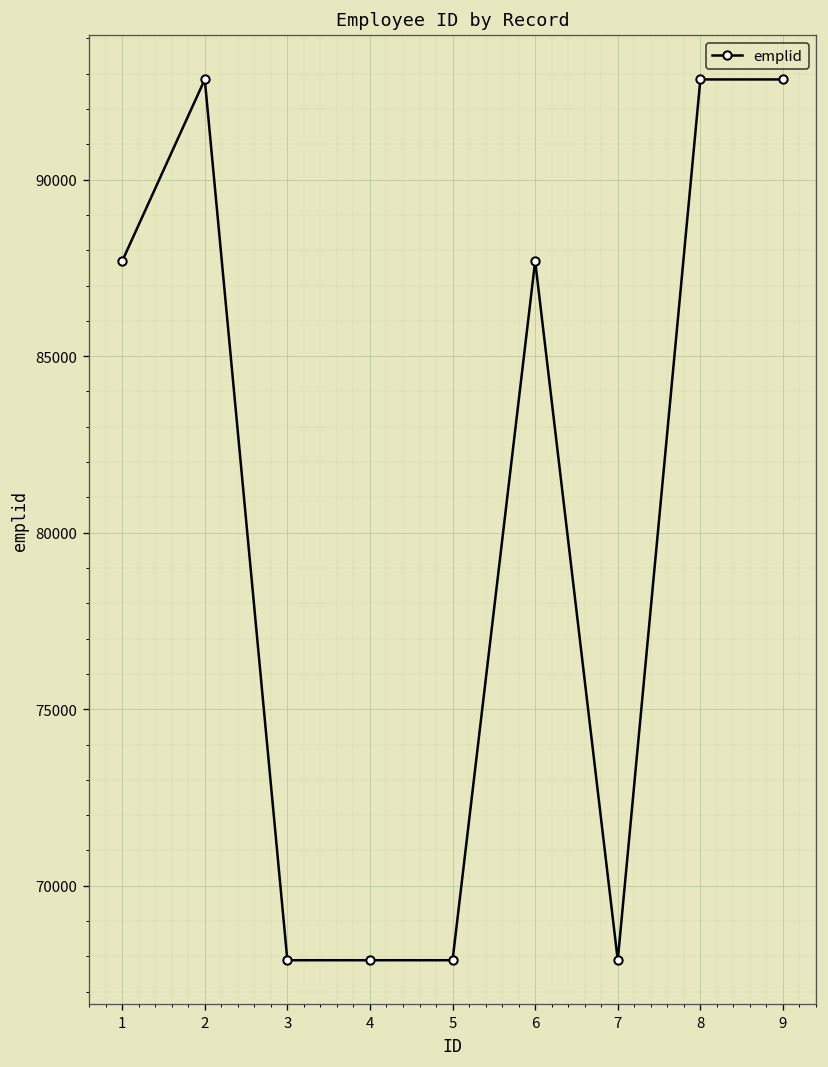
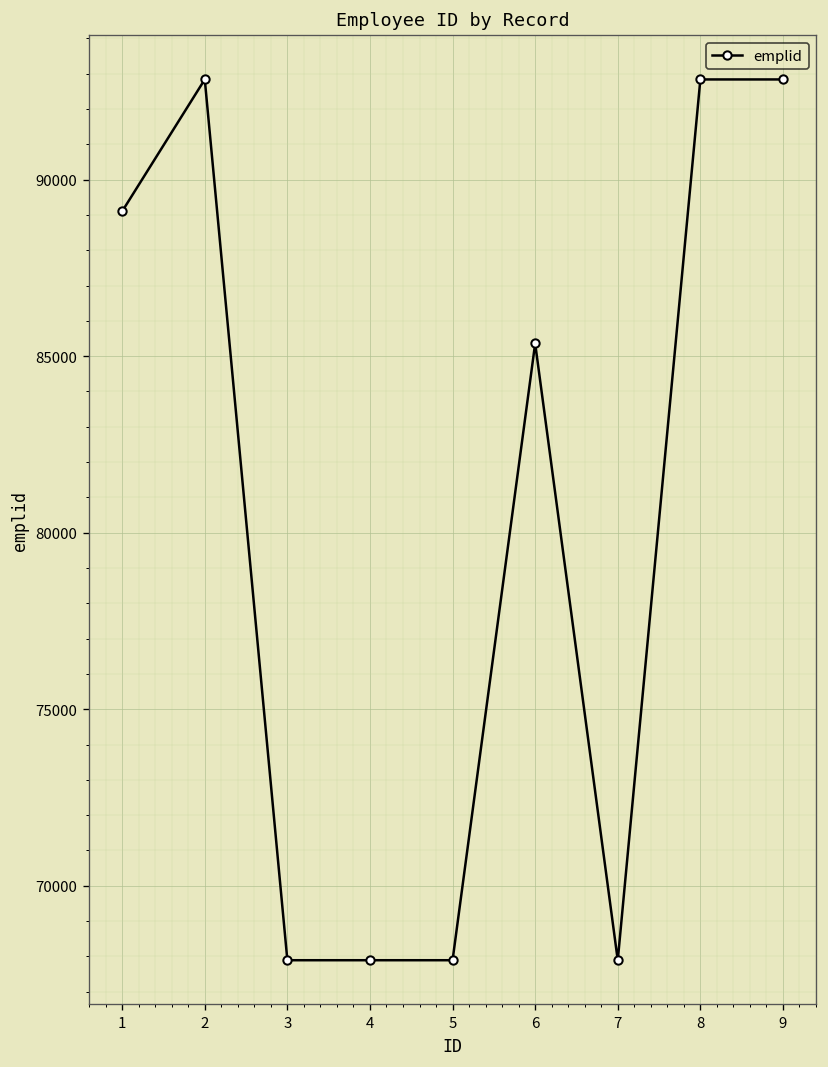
  {
-   "1": 87700,
+   "1": 89100,
    "2": 92800,
    "3": 67900,
    "4": 67900,
    "5": 67900,
-   "6": 87700,
+   "6": 85400,
    "7": 67900,
    "8": 92800,
    "9": 92800
  }
